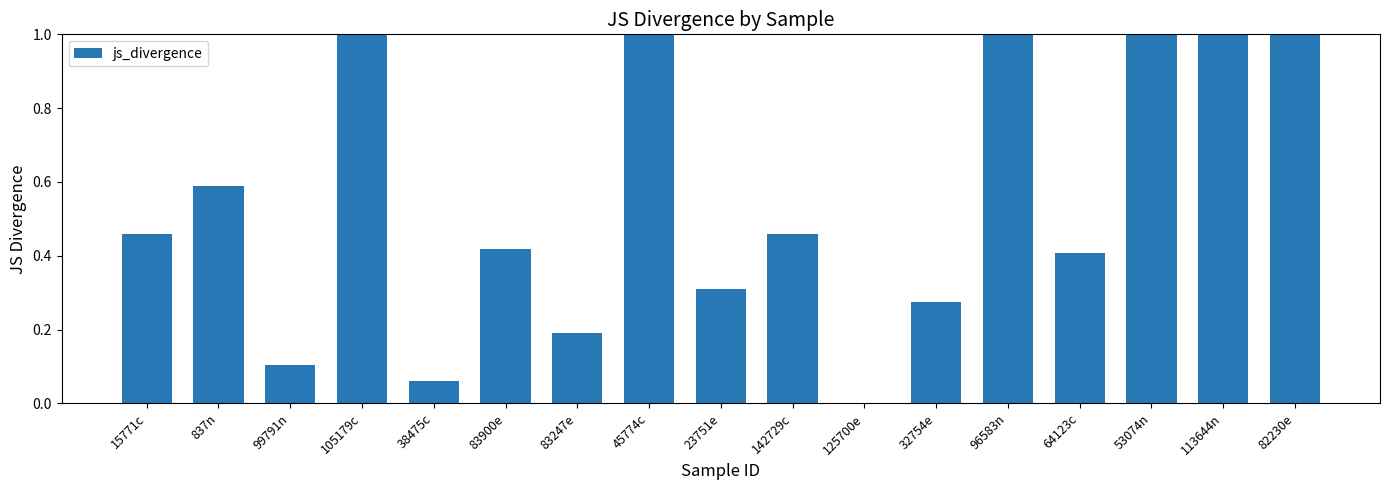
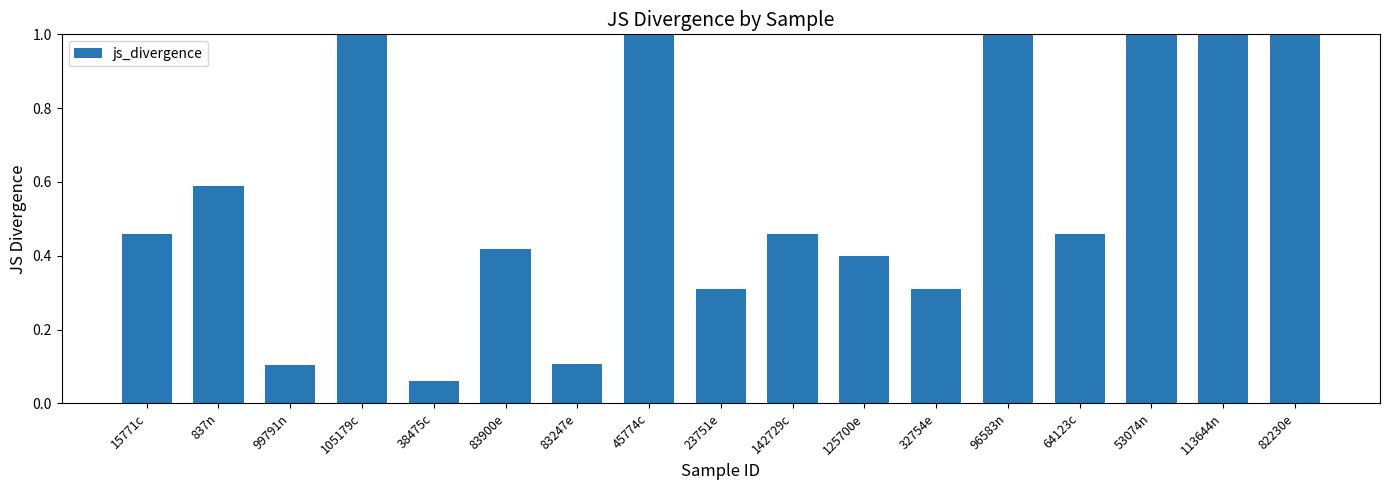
  {
    "15771c": 0.46,
    "837n": 0.59,
    "99791n": 0.10,
    "105179c": 1.00,
    "38475c": 0.06,
    "83900e": 0.42,
-   "83247e": 0.19,
+   "83247e": 0.11,
    "45774c": 1.00,
    "23751e": 0.31,
    "142729c": 0.46,
-   "125700e": 0.0,
-   "32754e": 0.28,
+   "125700e": 0.4,
+   "32754e": 0.31,
    "96583n": 1.00,
-   "64123c": 0.41,
+   "64123c": 0.46,
    "53074n": 1.00,
    "113644n": 1.00,
    "82230e": 1.00
  }
